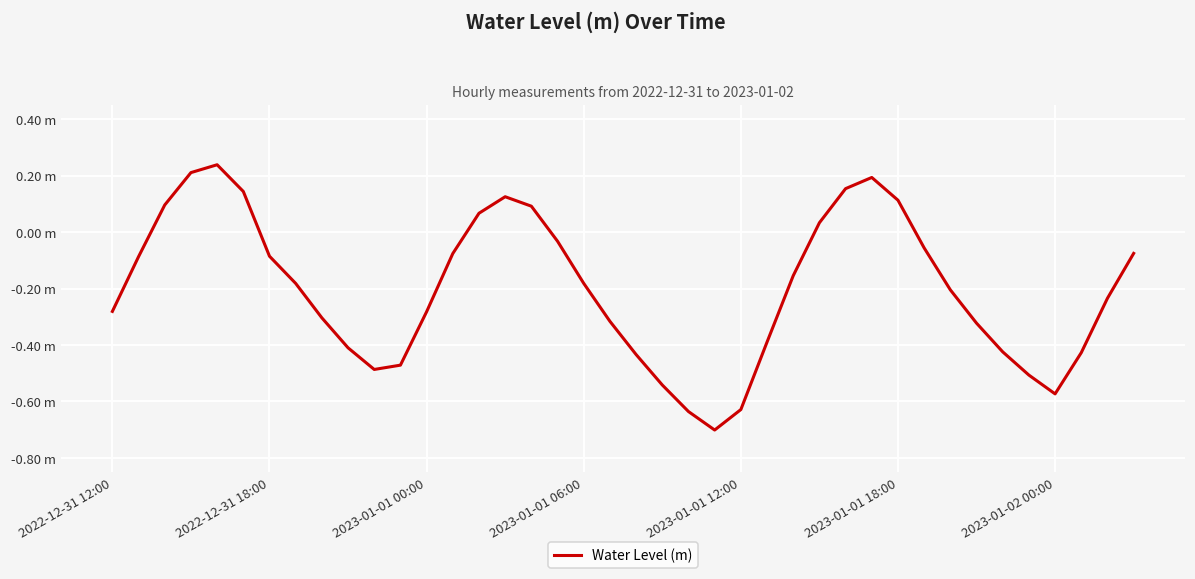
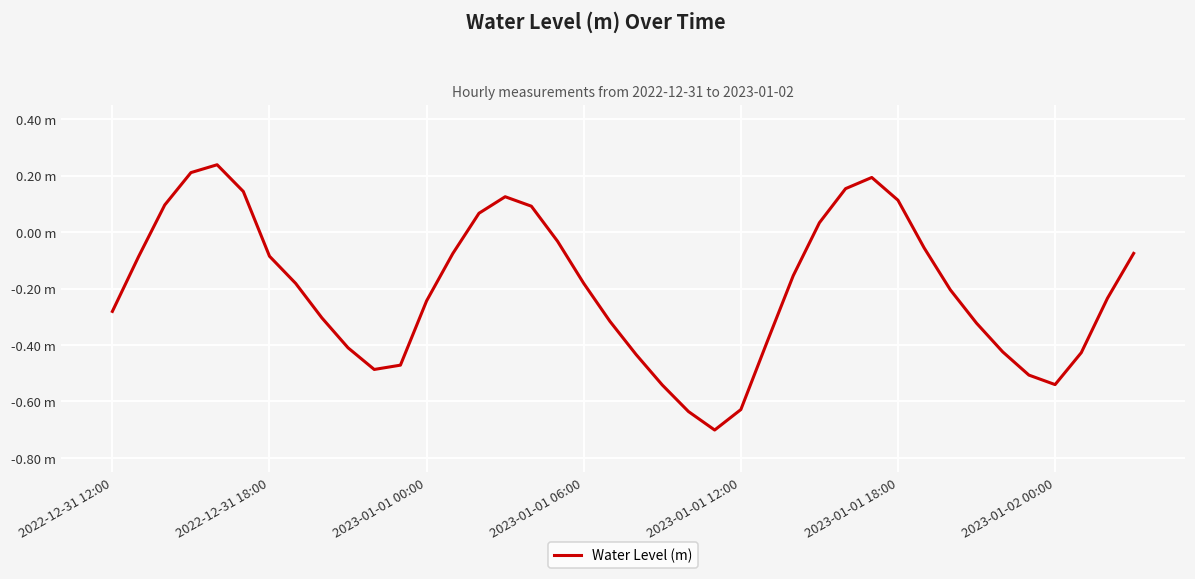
  {
    "2022-12-31 12:00": "-0.28 m",
    "2022-12-31 18:00": "-0.09 m",
-   "2023-01-01 00:00": "-0.28 m",
+   "2023-01-01 00:00": "-0.24 m",
    "2023-01-01 06:00": "-0.18 m",
    "2023-01-01 12:00": "-0.63 m",
    "2023-01-01 18:00": "0.11 m",
-   "2023-01-02 00:00": "-0.57 m"
+   "2023-01-02 00:00": "-0.54 m"
  }
